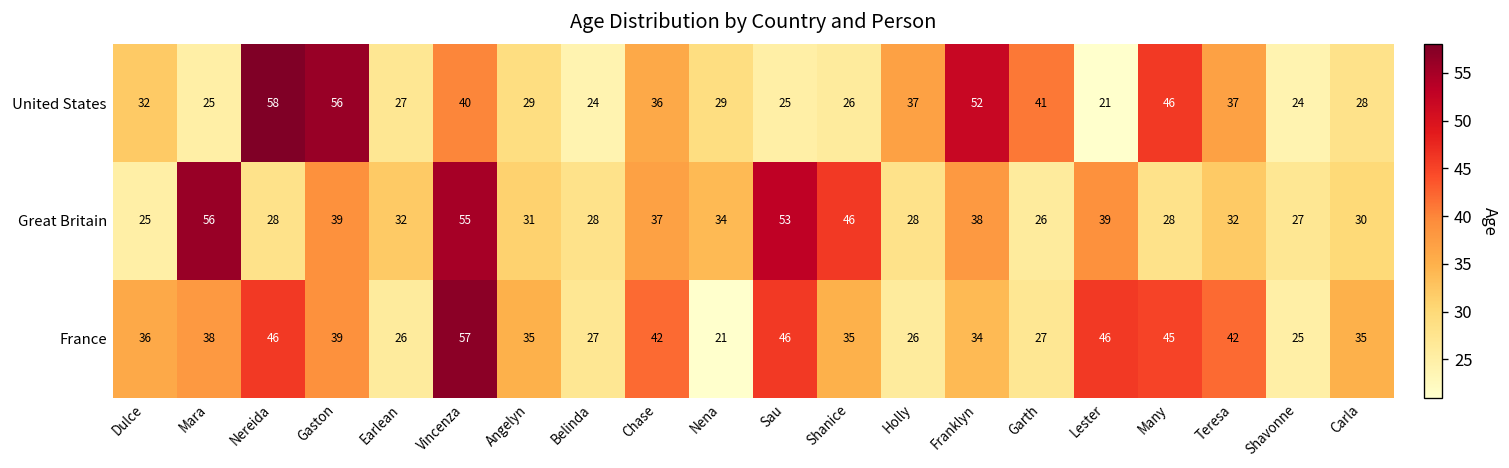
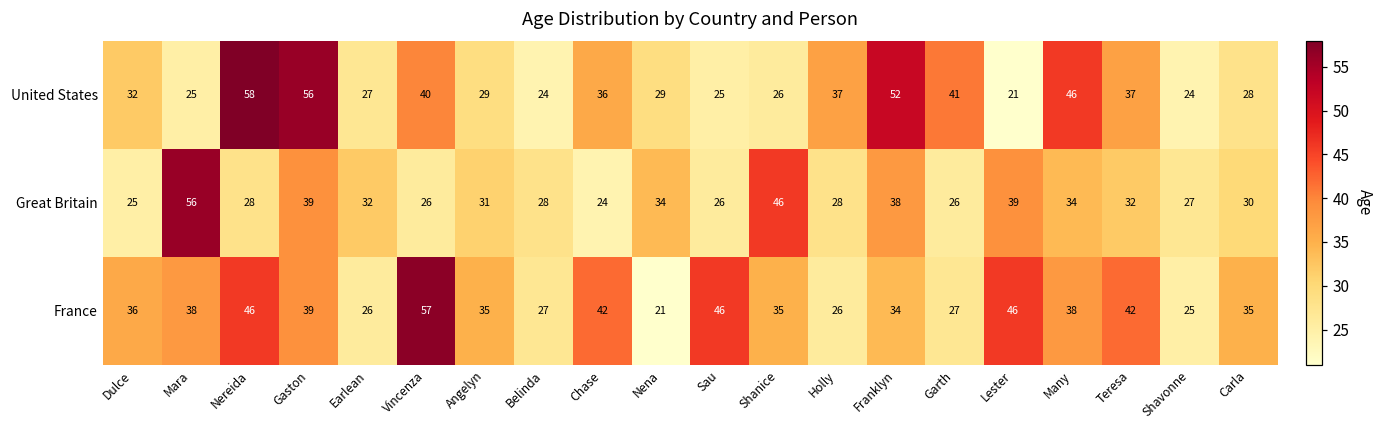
  {
    "United States": {
      "Dulce": 32,
      "Mara": 25,
      "Nereida": 58,
      "Gaston": 56,
      "Earlean": 27,
      "Vincenza": 40,
      "Angelyn": 29,
      "Belinda": 24,
      "Chase": 36,
      "Nena": 29,
      "Sau": 25,
      "Shanice": 26,
      "Holly": 37,
      "Franklyn": 52,
      "Garth": 41,
      "Lester": 21,
      "Many": 46,
      "Teresa": 37,
      "Shavonne": 24,
      "Carla": 28
    },
    "Great Britain": {
      "Dulce": 25,
      "Mara": 56,
      "Nereida": 28,
      "Gaston": 39,
      "Earlean": 32,
-     "Vincenza": 55,
+     "Vincenza": 26,
      "Angelyn": 31,
      "Belinda": 28,
-     "Chase": 37,
+     "Chase": 24,
      "Nena": 34,
-     "Sau": 53,
+     "Sau": 26,
      "Shanice": 46,
      "Holly": 28,
      "Franklyn": 38,
      "Garth": 26,
      "Lester": 39,
-     "Many": 28,
+     "Many": 34,
      "Teresa": 32,
      "Shavonne": 27,
      "Carla": 30
    },
    "France": {
      "Dulce": 36,
      "Mara": 38,
      "Nereida": 46,
      "Gaston": 39,
      "Earlean": 26,
      "Vincenza": 57,
      "Angelyn": 35,
      "Belinda": 27,
      "Chase": 42,
      "Nena": 21,
      "Sau": 46,
      "Shanice": 35,
      "Holly": 26,
      "Franklyn": 34,
      "Garth": 27,
      "Lester": 46,
-     "Many": 45,
+     "Many": 38,
      "Teresa": 42,
      "Shavonne": 25,
      "Carla": 35
    }
  }
